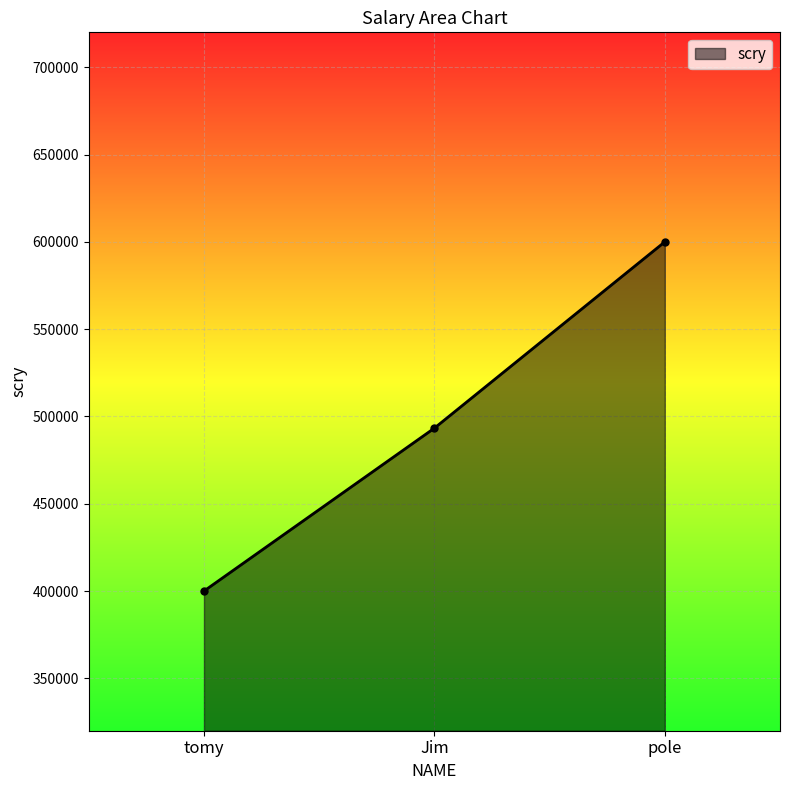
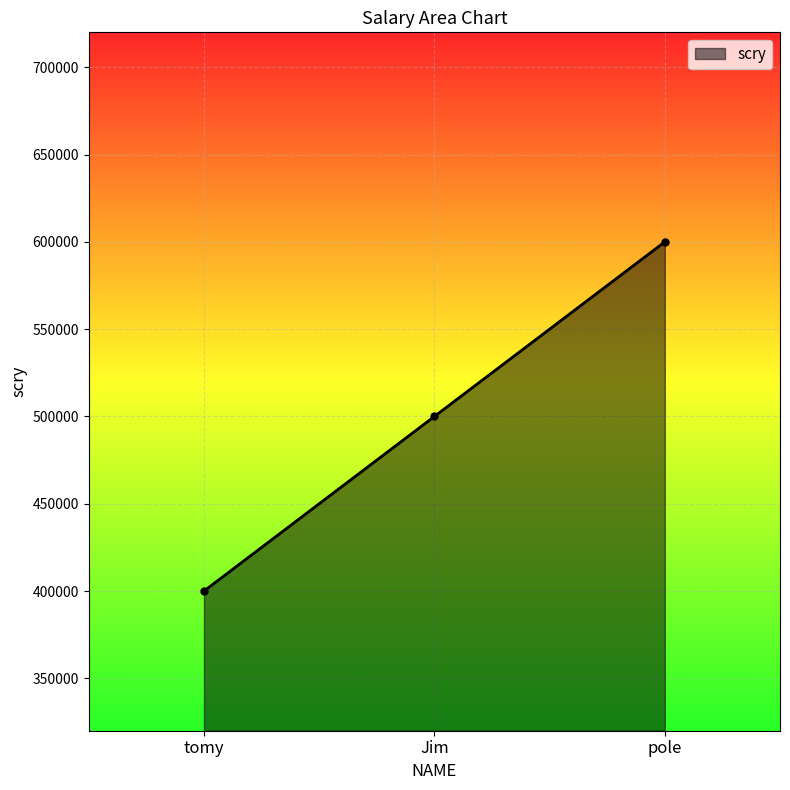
  {
    "tomy": 400000,
-   "Jim": 493000,
+   "Jim": 500000,
    "pole": 600000
  }
